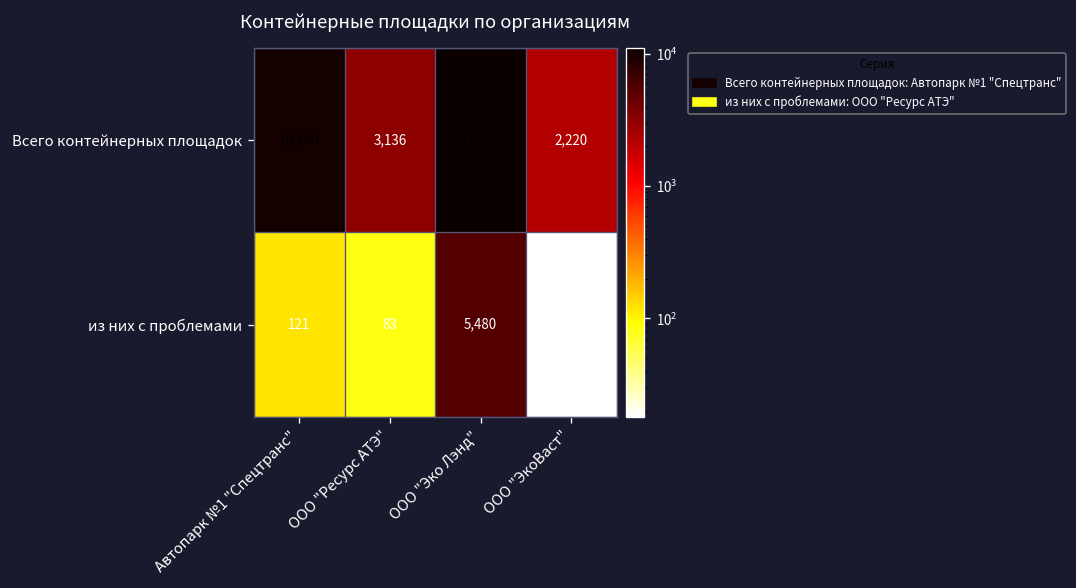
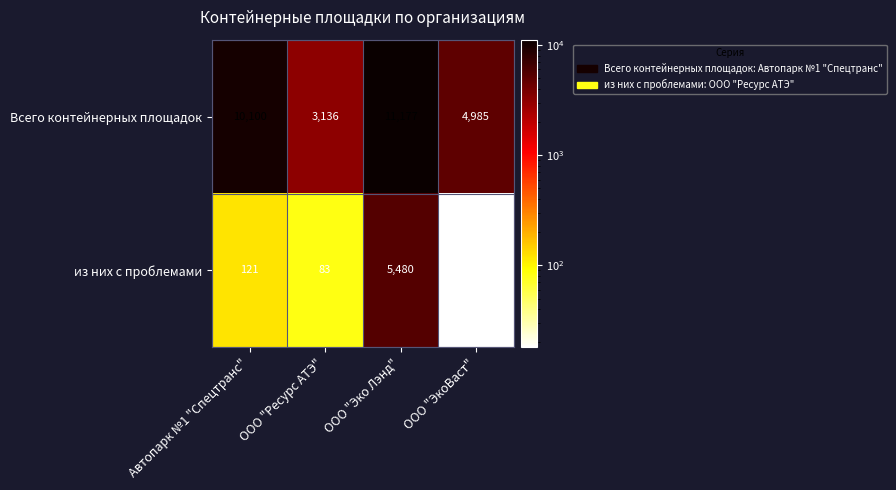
  {
    "Всего контейнерных площадок": {
      "ООО \"Ресурс АТЭ\"": "3,136",
-     "ООО \"ЭкоВаст\"": "2,220"
+     "ООО \"ЭкоВаст\"": "4,985"
    },
    "из них с проблемами": {
      "Автопарк №1 \"Спецтранс\"": "121",
      "ООО \"Ресурс АТЭ\"": "83",
      "ООО \"Эко Лэнд\"": "5,480"
    }
  }
